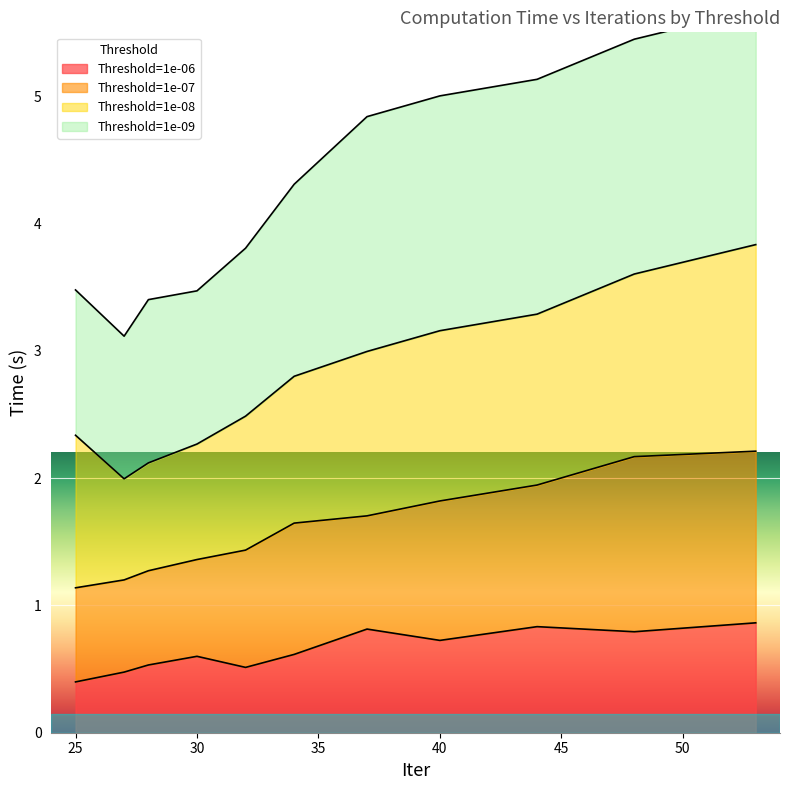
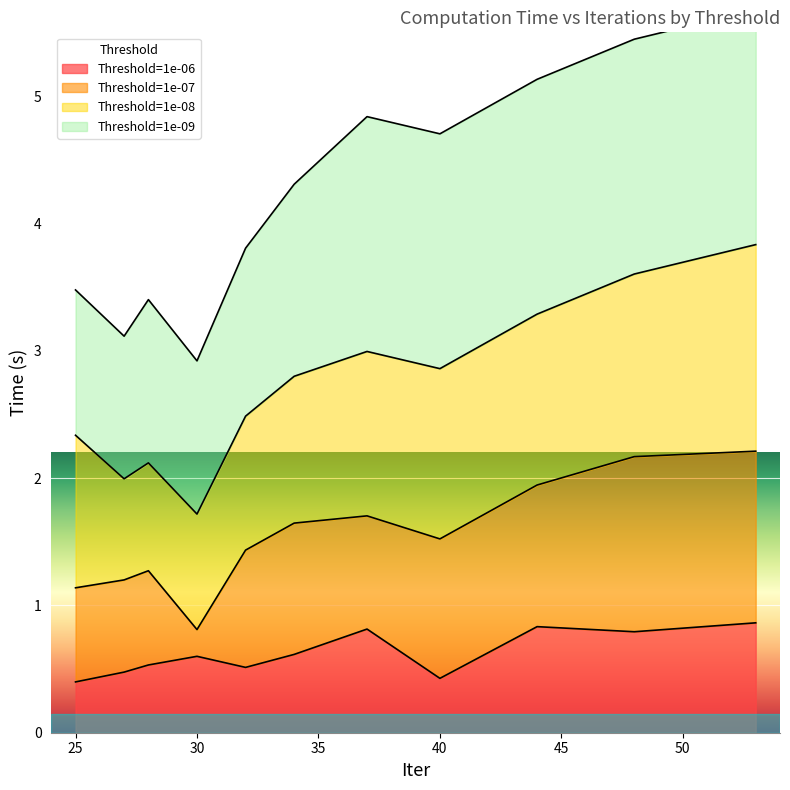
  {
    "Threshold=1e-06": {
      "25": 0.40,
      "30": 0.60,
-     "40": 0.73
+     "40": 0.43
    },
    "Threshold=1e-07": {
      "25": 0.74,
-     "30": 0.76,
+     "30": 0.21,
      "40": 1.09
    },
    "Threshold=1e-08": {
      "25": 1.20,
      "30": 0.91,
      "40": 1.34
    },
    "Threshold=1e-09": {
      "25": 1.14,
      "30": 1.20,
      "40": 1.84
    }
  }
